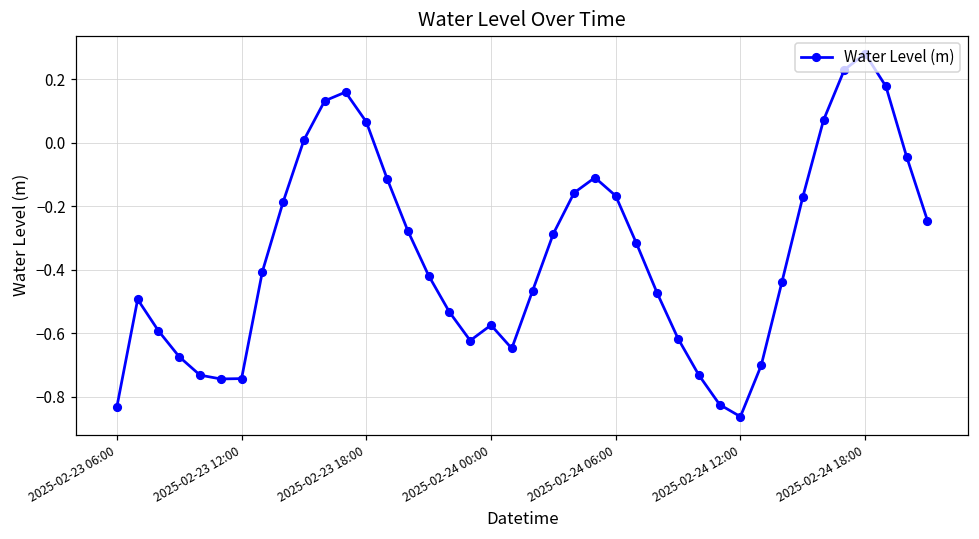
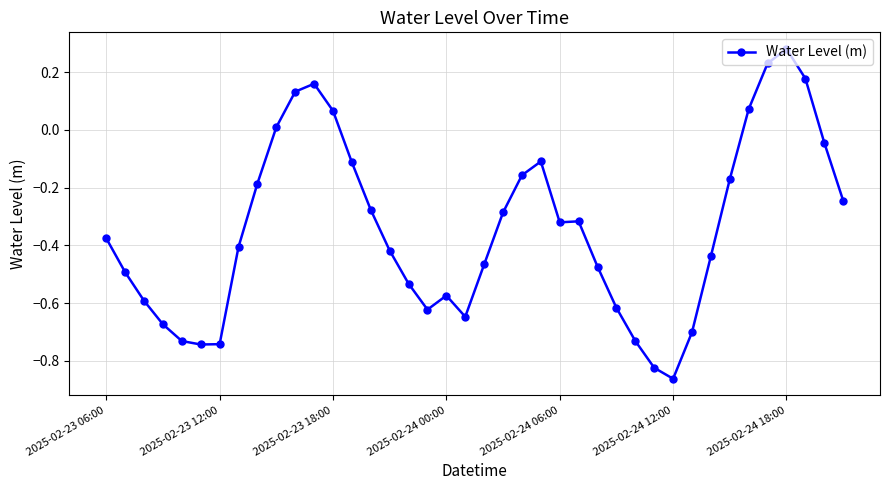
  {
-   "2025-02-23 06:00": -0.83,
+   "2025-02-23 06:00": -0.38,
    "2025-02-23 12:00": -0.74,
    "2025-02-23 18:00": 0.07,
    "2025-02-24 00:00": -0.57,
-   "2025-02-24 06:00": -0.17,
+   "2025-02-24 06:00": -0.32,
    "2025-02-24 12:00": -0.86
  }
